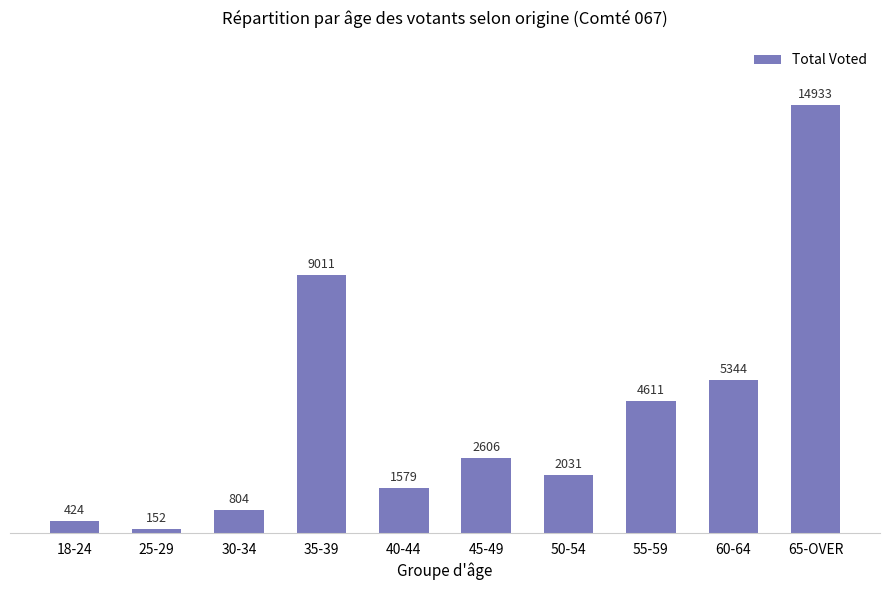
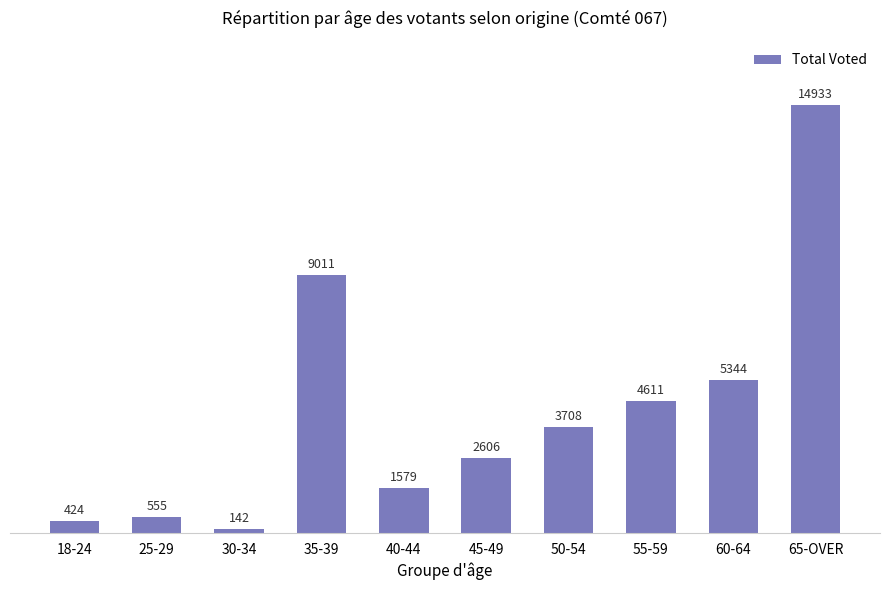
  {
    "18-24": 424,
-   "25-29": 152,
-   "30-34": 804,
+   "25-29": 555,
+   "30-34": 142,
    "35-39": 9011,
    "40-44": 1579,
    "45-49": 2606,
-   "50-54": 2031,
+   "50-54": 3708,
    "55-59": 4611,
    "60-64": 5344,
    "65-OVER": 14933
  }
